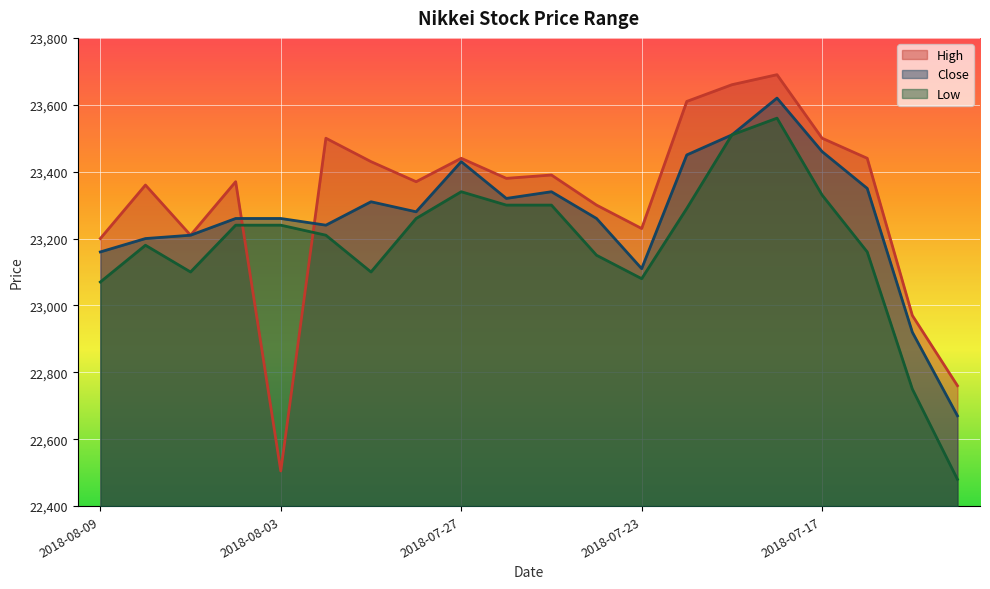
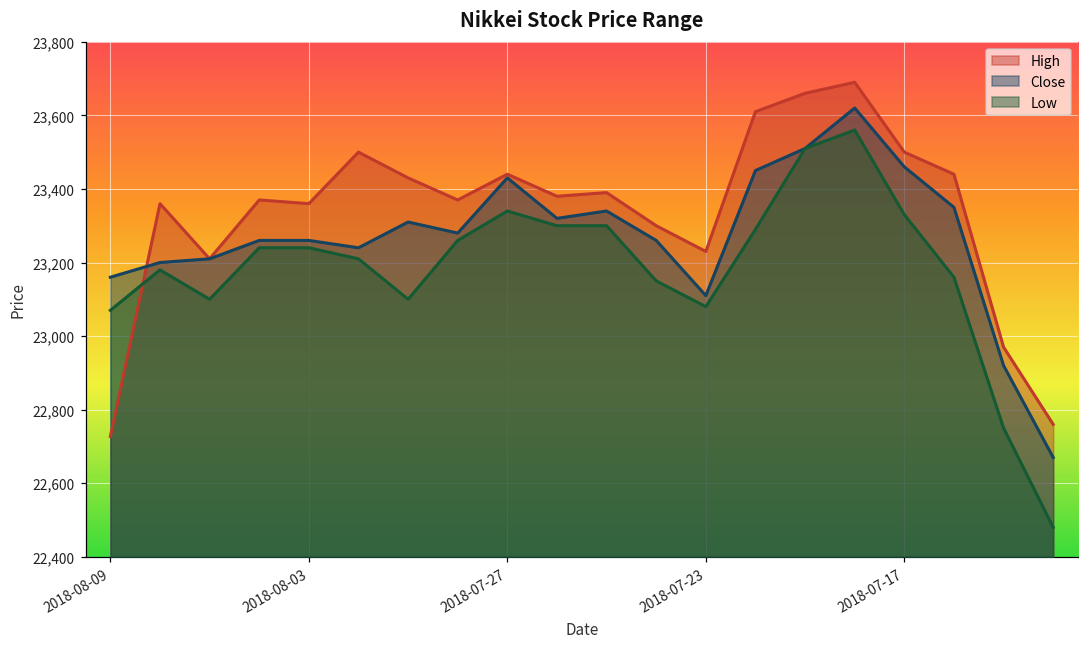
  {
    "High": {
-     "2018-08-09": "23,200",
-     "2018-08-03": "22,510",
+     "2018-08-09": "22,730",
+     "2018-08-03": "23,360",
      "2018-07-27": "23,440",
      "2018-07-23": "23,230",
      "2018-07-17": "23,500"
    }
  }
